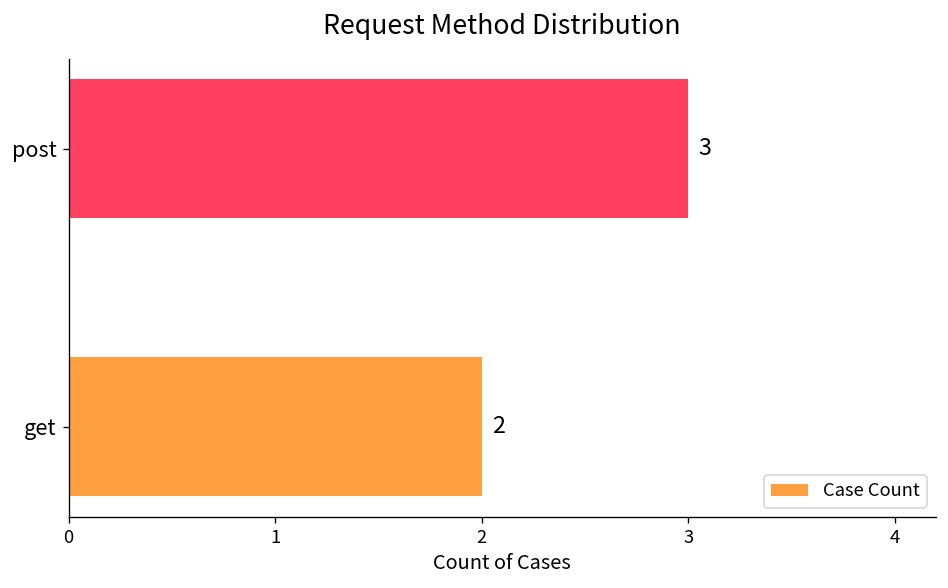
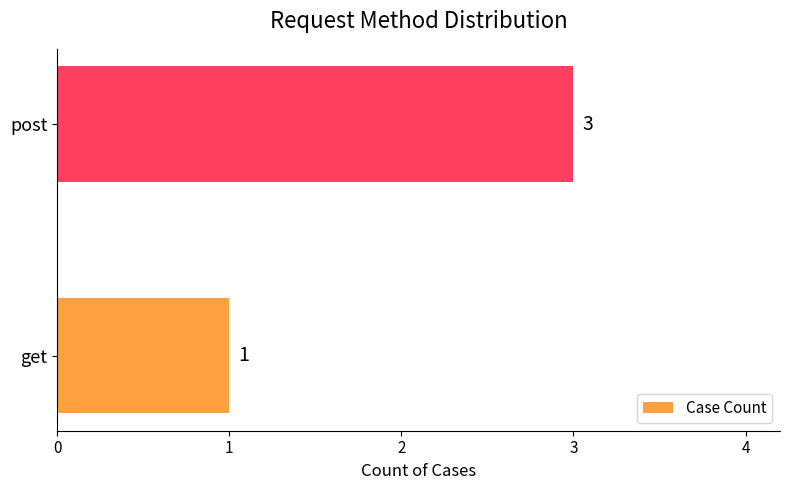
  {
    "post": 3,
-   "get": 2
+   "get": 1
  }
